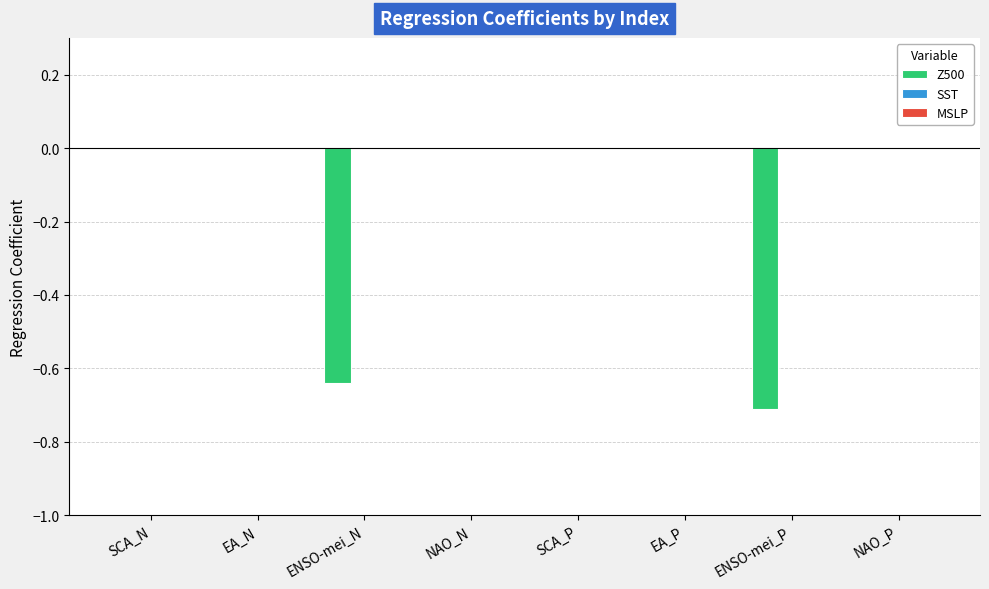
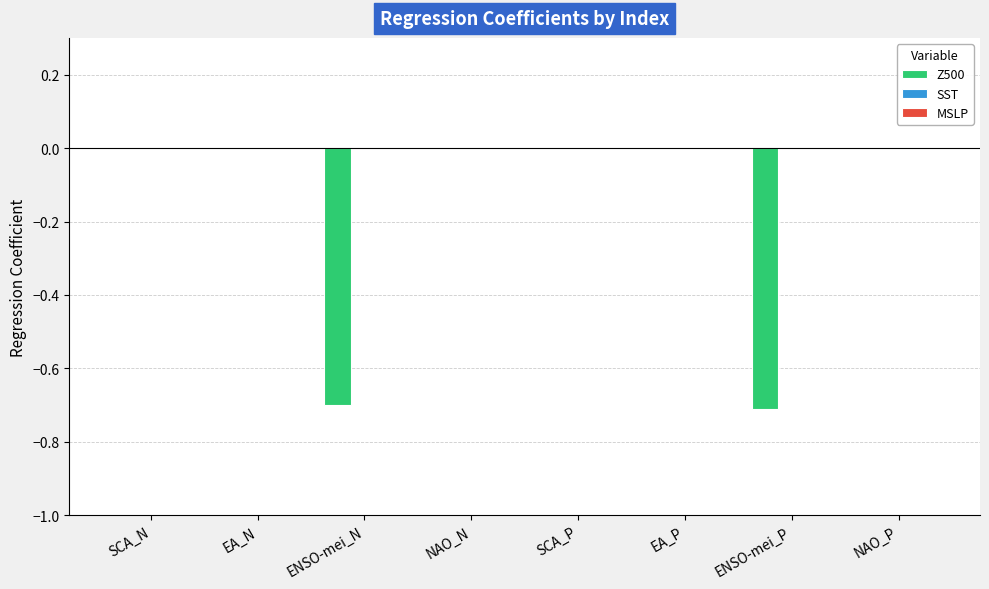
  {
    "Z500": {
      "SCA_N": 0.00,
      "EA_N": 0.00,
-     "ENSO-mei_N": -0.64,
+     "ENSO-mei_N": -0.70,
      "NAO_N": 0.00,
      "SCA_P": 0.00,
      "EA_P": 0.00,
      "ENSO-mei_P": -0.71,
      "NAO_P": 0.00
    },
    "SST": {
      "SCA_N": 0.00,
      "EA_N": 0.00,
      "ENSO-mei_N": 0.00,
      "NAO_N": 0.00,
      "SCA_P": 0.00,
      "EA_P": 0.00,
      "ENSO-mei_P": 0.00,
      "NAO_P": 0.00
    },
    "MSLP": {
      "SCA_N": 0.00,
      "EA_N": 0.00,
      "ENSO-mei_N": 0.00,
      "NAO_N": 0.00,
      "SCA_P": 0.00,
      "EA_P": 0.00,
      "ENSO-mei_P": 0.00,
      "NAO_P": 0.00
    }
  }
